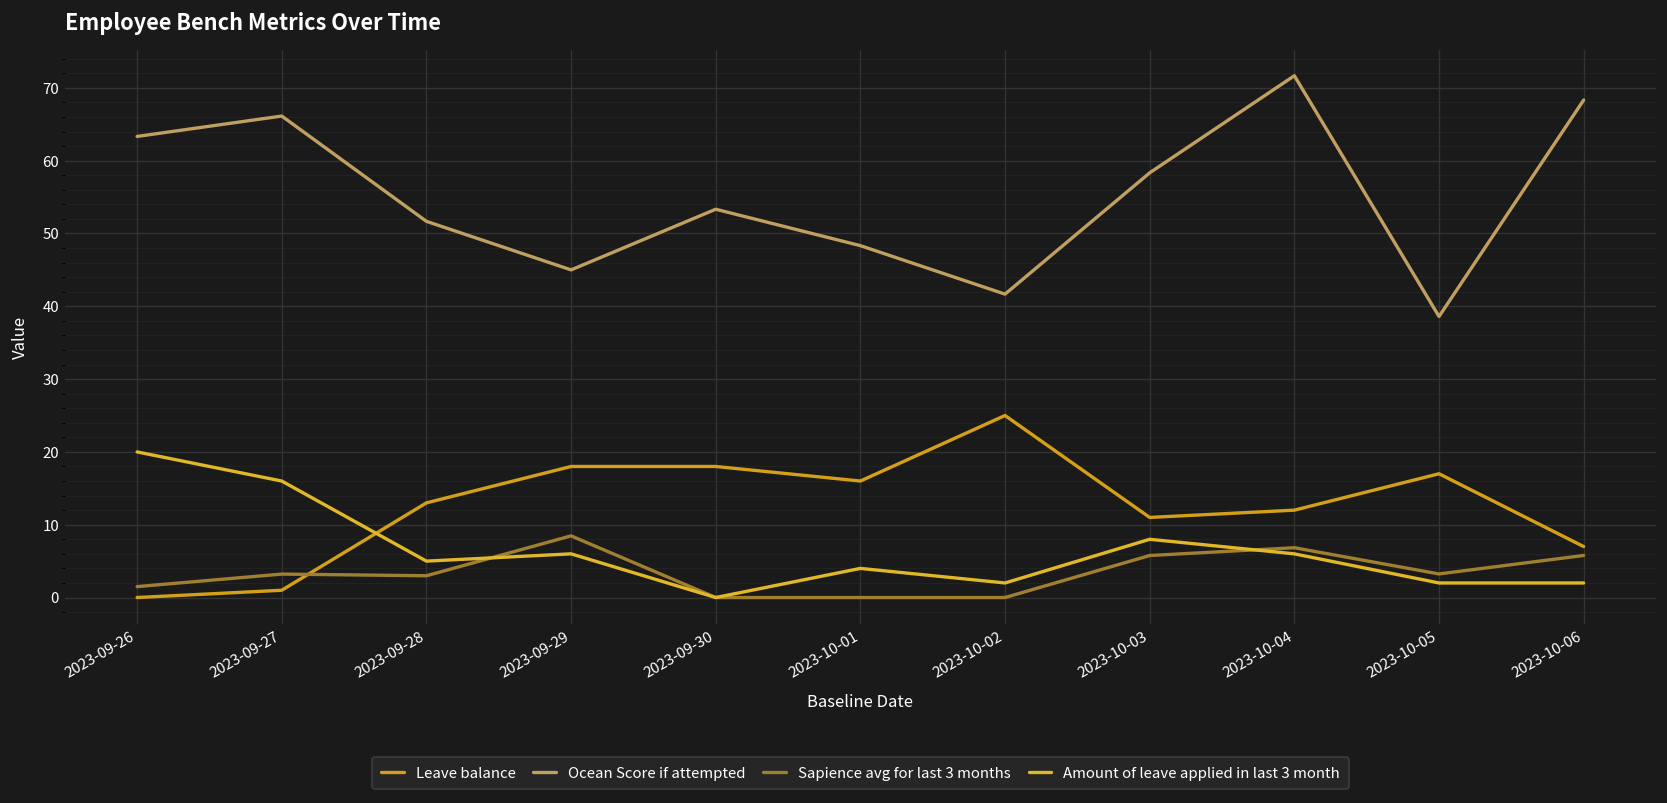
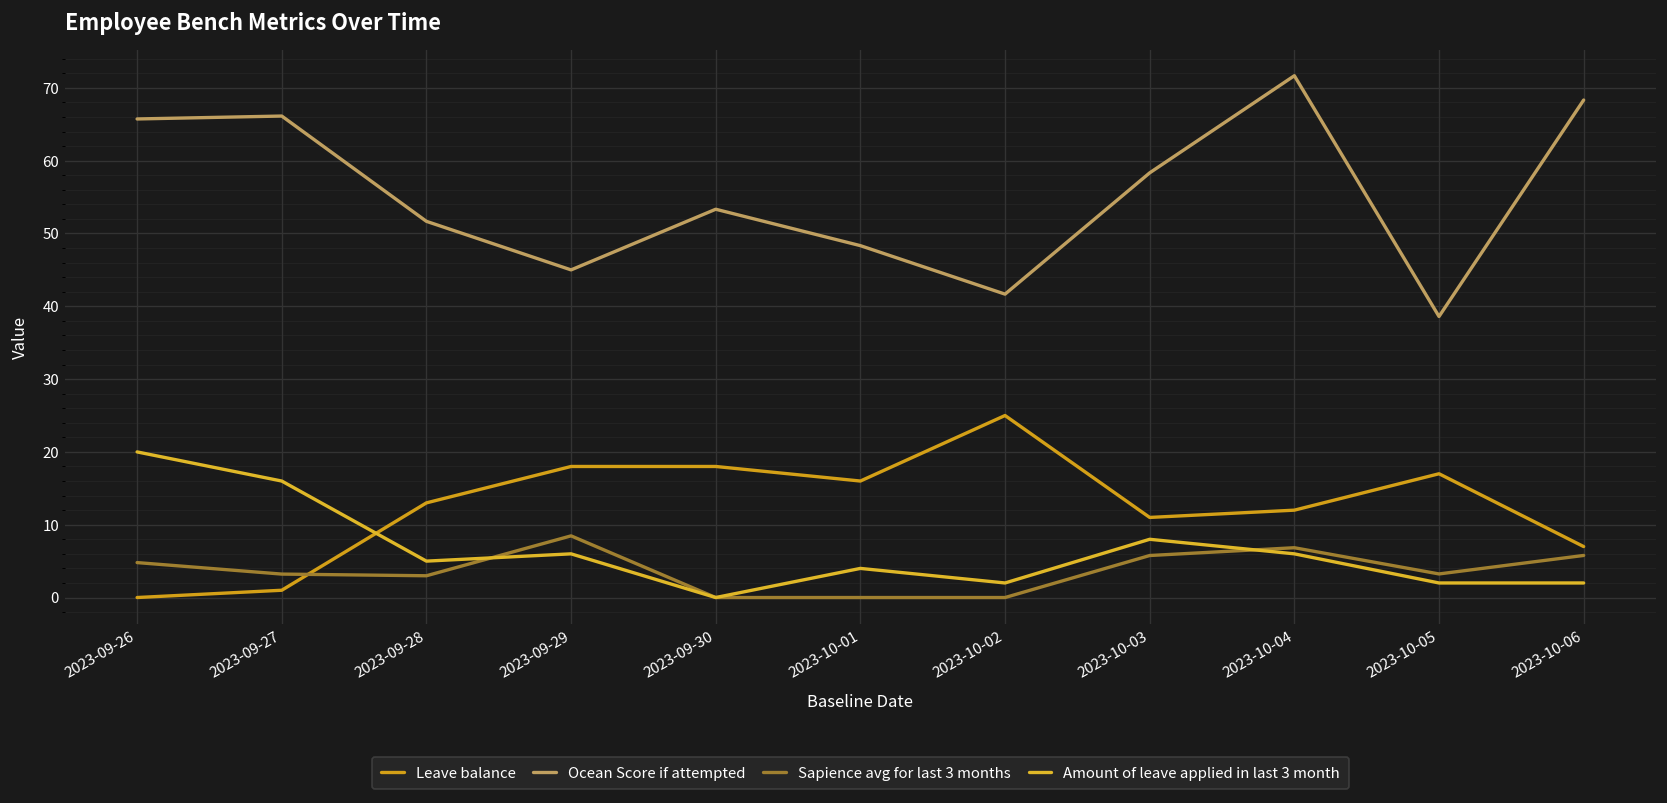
  {
    "Ocean Score if attempted": {
-     "2023-09-26": 63,
+     "2023-09-26": 66,
      "2023-09-27": 66,
      "2023-09-28": 52,
      "2023-09-29": 45,
      "2023-09-30": 53,
      "2023-10-01": 48,
      "2023-10-02": 42,
      "2023-10-03": 58,
      "2023-10-04": 72,
      "2023-10-05": 39,
      "2023-10-06": 68
    },
    "Sapience avg for last 3 months": {
-     "2023-09-26": 2,
+     "2023-09-26": 5,
      "2023-09-27": 3,
      "2023-09-28": 3,
      "2023-09-29": 8,
      "2023-10-01": 0,
      "2023-10-02": 0,
      "2023-10-03": 6,
      "2023-10-04": 7,
      "2023-10-05": 3,
      "2023-10-06": 6
    }
  }
